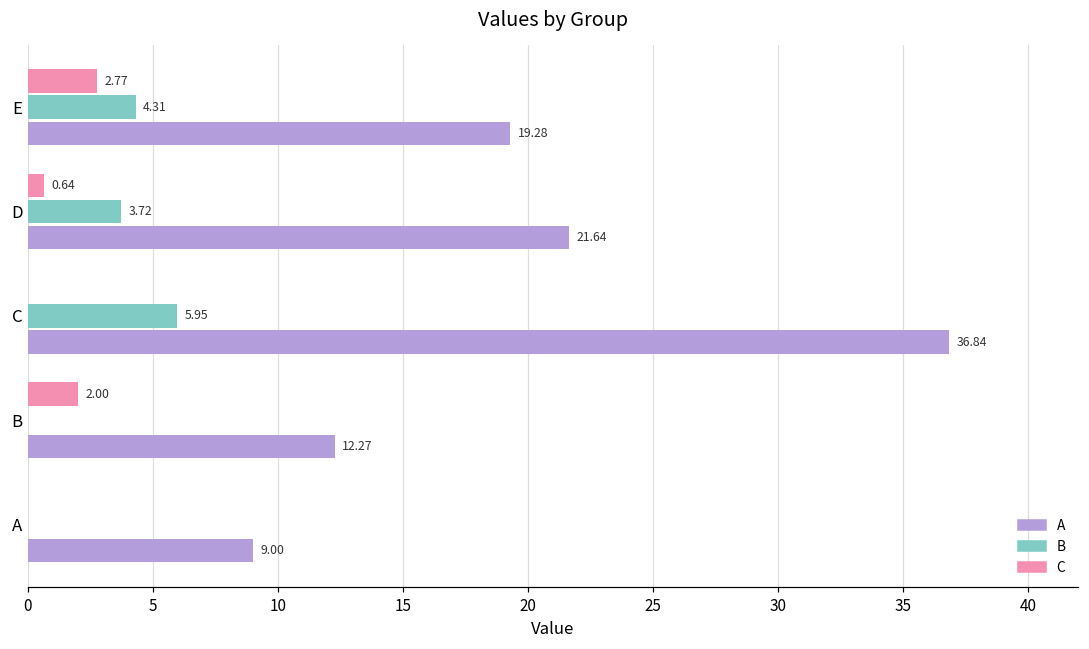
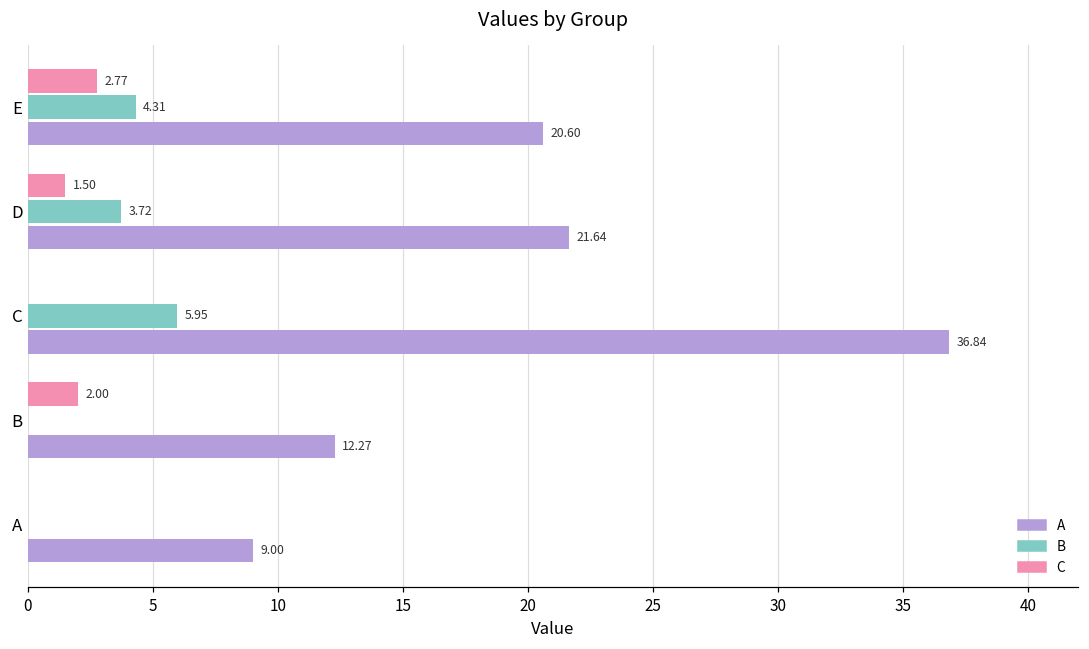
  {
    "A": {
-     "E": 19.28,
+     "E": 20.60,
      "D": 21.64,
      "C": 36.84,
      "B": 12.27,
      "A": 9.00
    },
    "B": {
      "E": 4.31,
      "D": 3.72,
      "C": 5.95
    },
    "C": {
      "E": 2.77,
-     "D": 0.64,
+     "D": 1.50,
      "B": 2.00
    }
  }
